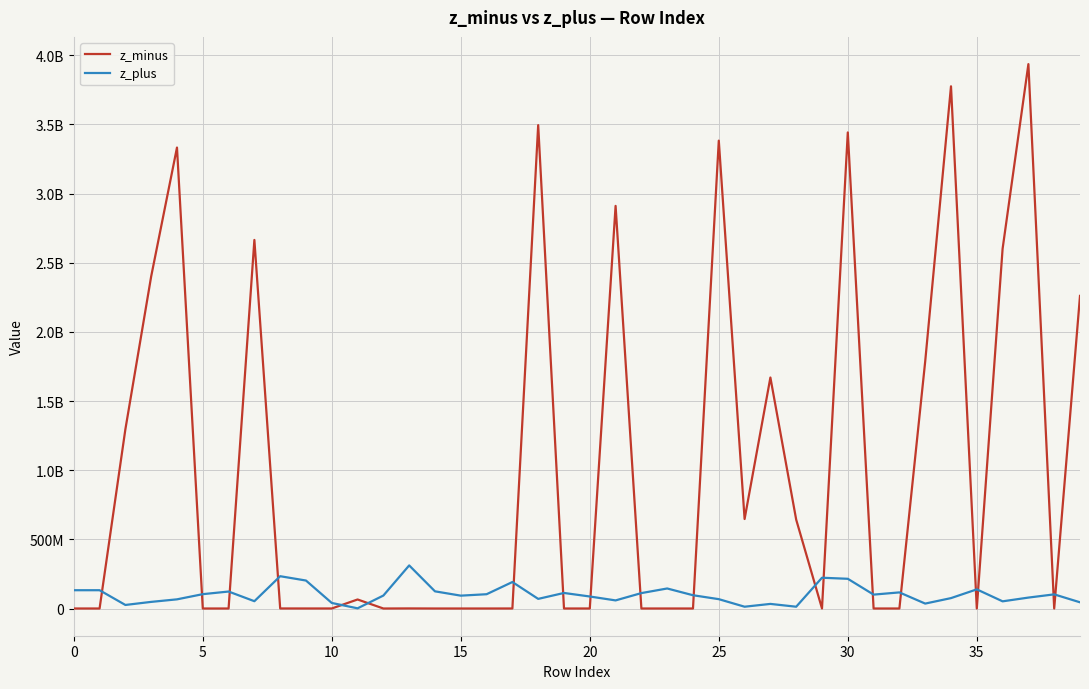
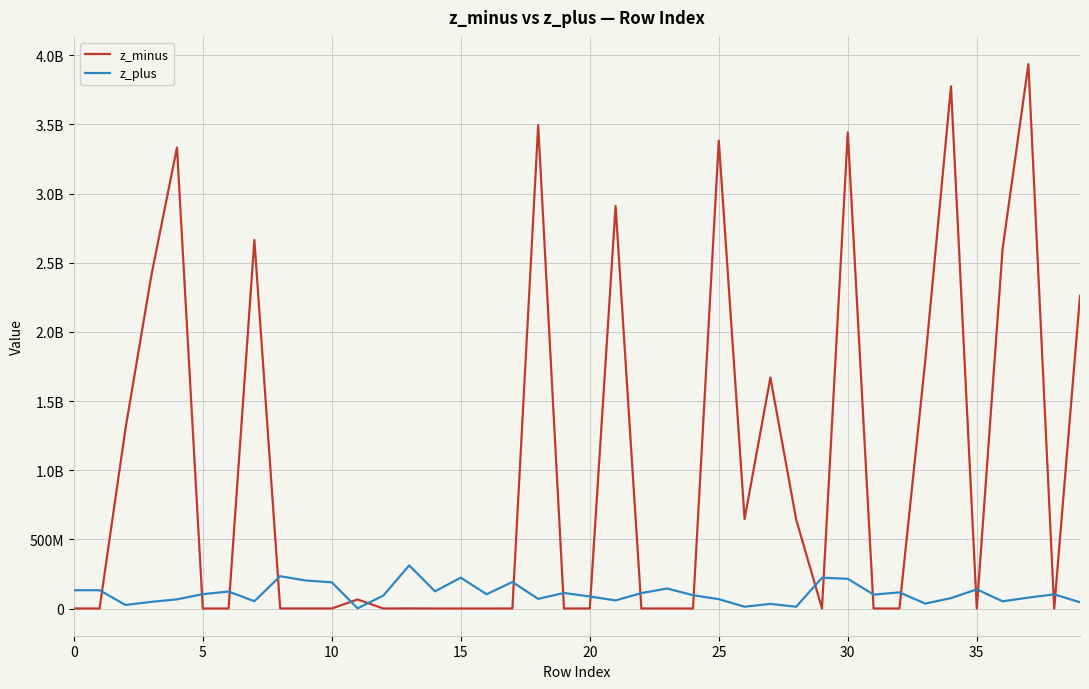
  {
    "z_minus": {
      "0": 0,
      "5": 0,
      "10": 0,
      "15": 0,
      "20": 0,
      "25": 3380000000,
      "30": 3440000000,
      "35": 0
    },
    "z_plus": {
      "0": 130000000,
      "5": 100000000,
-     "10": 40000000,
-     "15": 90000000,
+     "10": 190000000,
+     "15": 220000000,
      "20": 90000000,
      "25": 70000000,
      "30": 210000000,
      "35": 140000000
    }
  }
